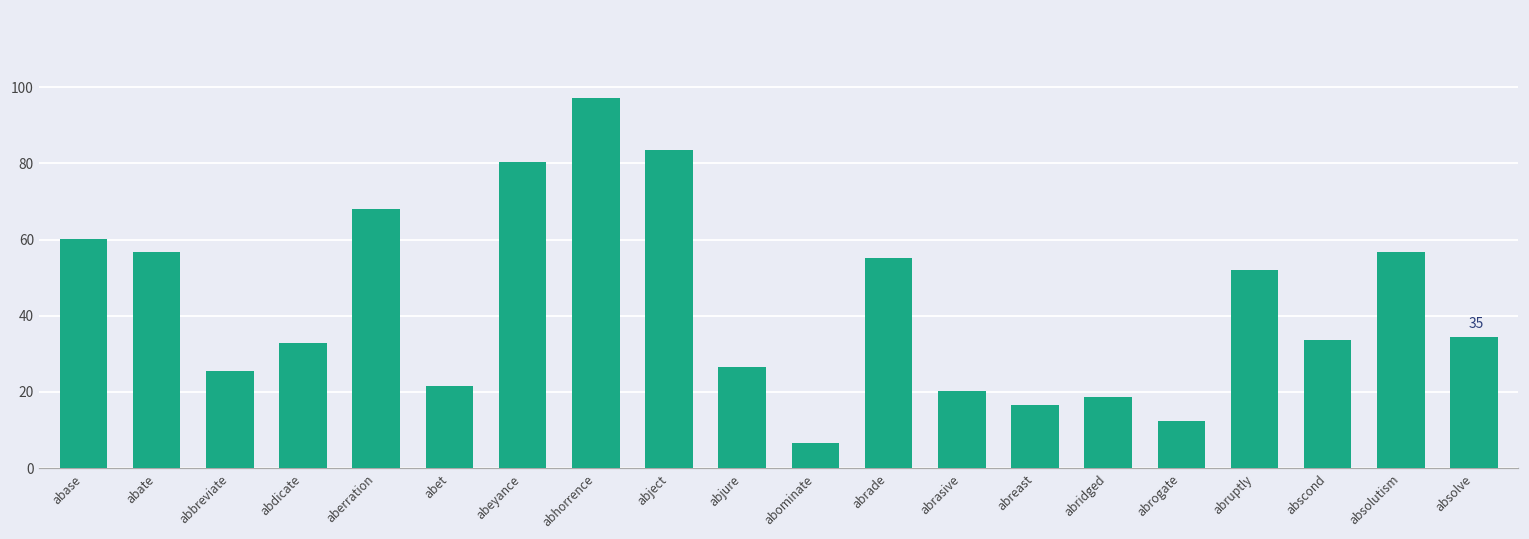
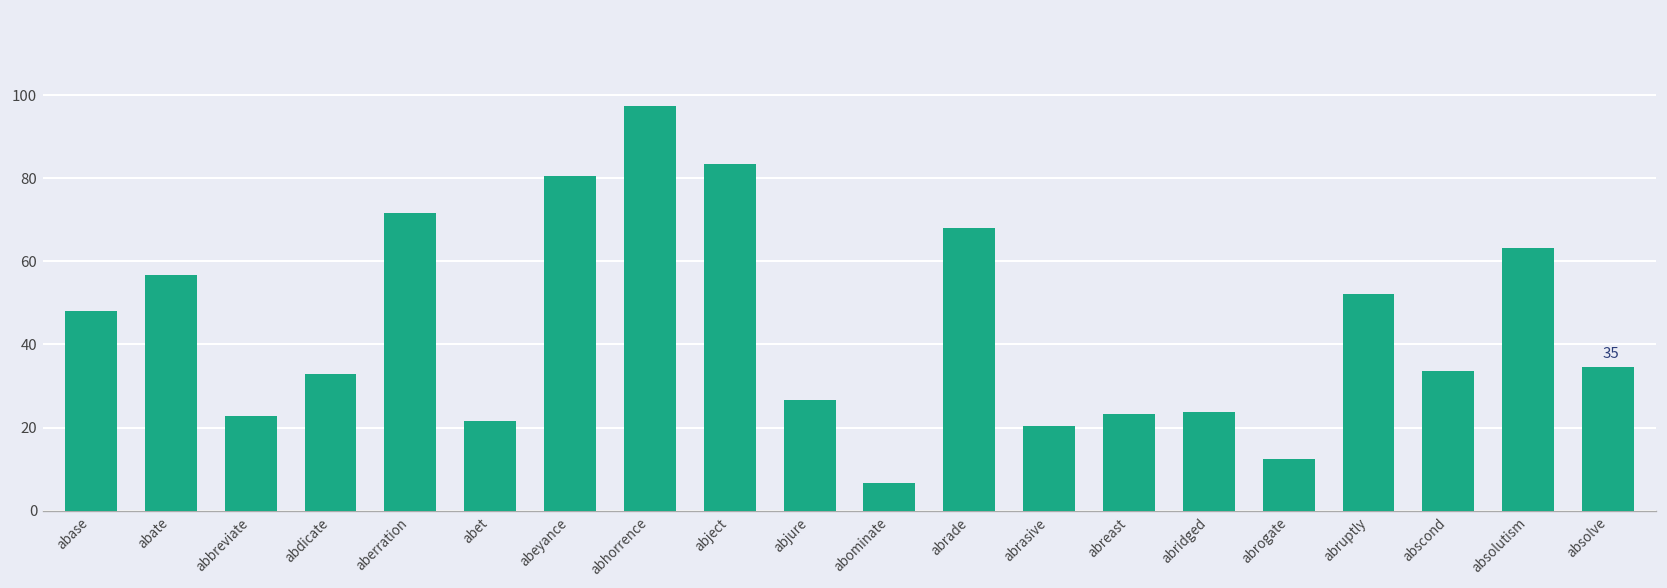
  {
-   "abase": 60,
+   "abase": 48,
    "abate": 57,
-   "abbreviate": 25,
+   "abbreviate": 23,
    "abdicate": 33,
-   "aberration": 68,
+   "aberration": 72,
    "abet": 21,
    "abeyance": 80,
    "abhorrence": 97,
    "abject": 84,
    "abjure": 27,
    "abominate": 7,
-   "abrade": 55,
+   "abrade": 68,
    "abrasive": 20,
-   "abreast": 17,
-   "abridged": 19,
+   "abreast": 23,
+   "abridged": 24,
    "abrogate": 12,
    "abruptly": 52,
    "abscond": 34,
-   "absolutism": 57
+   "absolutism": 63
  }
